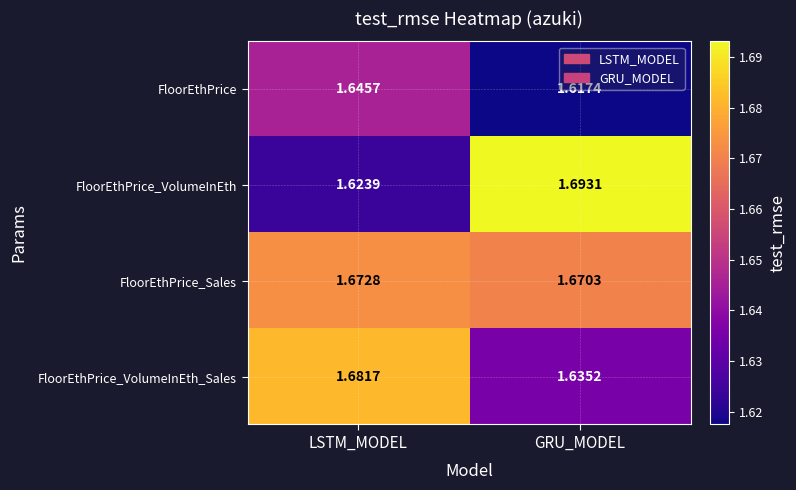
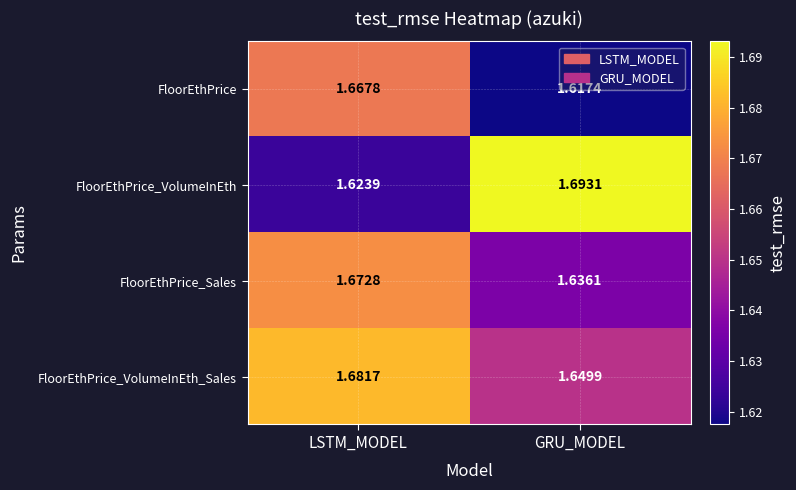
  {
    "FloorEthPrice": {
-     "LSTM_MODEL": 1.6457
+     "LSTM_MODEL": 1.6678
    },
    "FloorEthPrice_VolumeInEth": {
      "LSTM_MODEL": 1.6239,
      "GRU_MODEL": 1.6931
    },
    "FloorEthPrice_Sales": {
      "LSTM_MODEL": 1.6728,
-     "GRU_MODEL": 1.6703
+     "GRU_MODEL": 1.6361
    },
    "FloorEthPrice_VolumeInEth_Sales": {
      "LSTM_MODEL": 1.6817,
-     "GRU_MODEL": 1.6352
+     "GRU_MODEL": 1.6499
    }
  }
